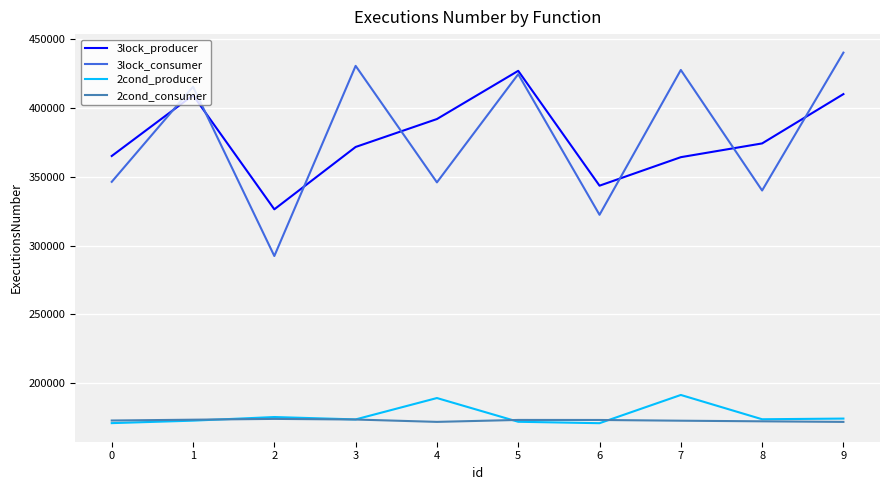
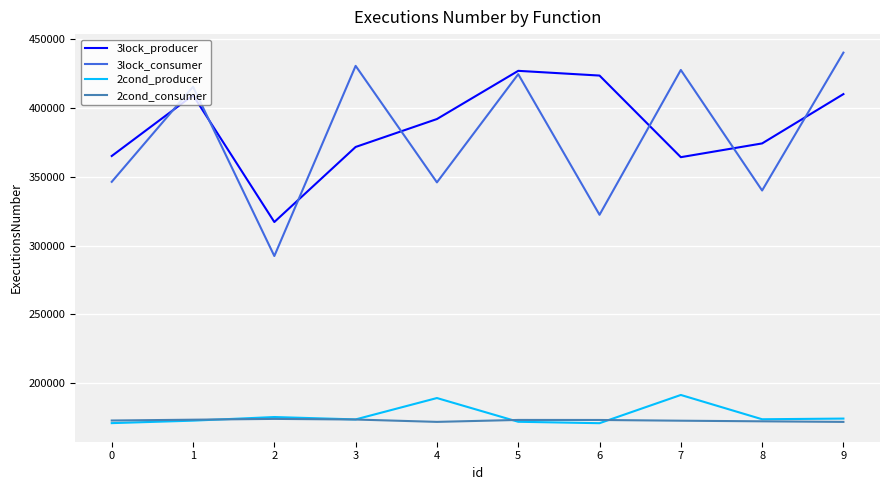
  {
    "3lock_producer": {
      "0": 365000,
-     "2": 326000,
+     "2": 317000,
      "3": 371000,
      "4": 392000,
      "5": 427000,
-     "6": 343000,
+     "6": 423000,
      "7": 364000,
      "8": 374000,
      "9": 410000
    },
    "2cond_producer": {
      "0": 171000,
      "4": 189000,
      "6": 171000,
      "7": 192000,
      "9": 175000
    }
  }
